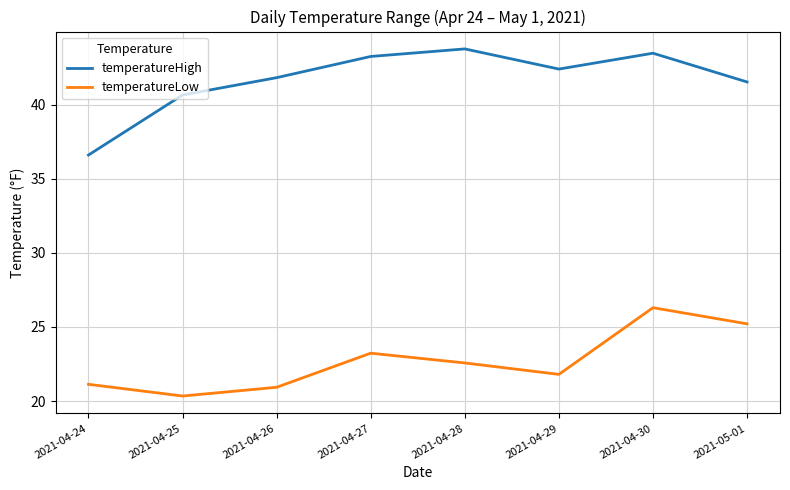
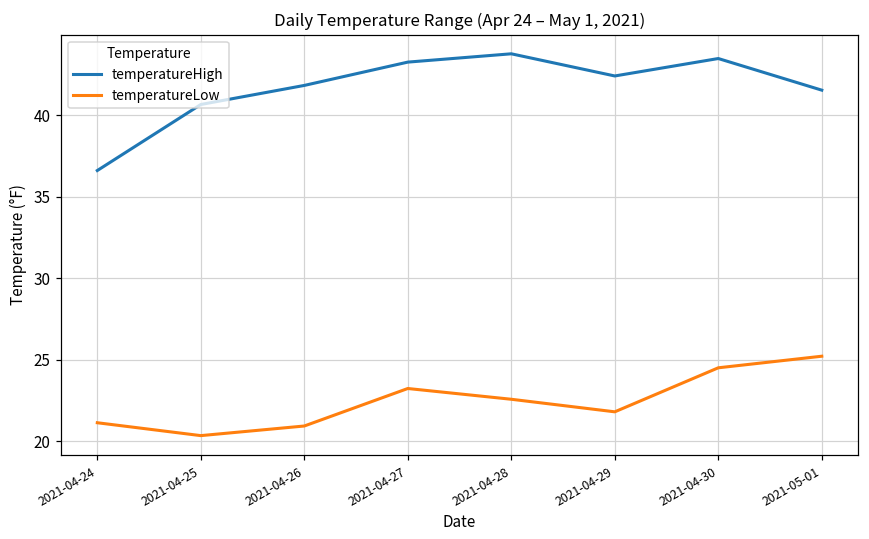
  {
    "temperatureHigh": {
      "2021-04-24": 36.6,
      "2021-04-26": 41.8,
      "2021-04-27": 43.3,
      "2021-04-28": 43.8,
      "2021-04-29": 42.4,
      "2021-04-30": 43.5,
      "2021-05-01": 41.5
    },
    "temperatureLow": {
      "2021-04-24": 21.1,
      "2021-04-25": 20.3,
      "2021-04-26": 20.9,
      "2021-04-27": 23.2,
      "2021-04-28": 22.6,
      "2021-04-29": 21.8,
-     "2021-04-30": 26.3,
+     "2021-04-30": 24.5,
      "2021-05-01": 25.2
    }
  }
